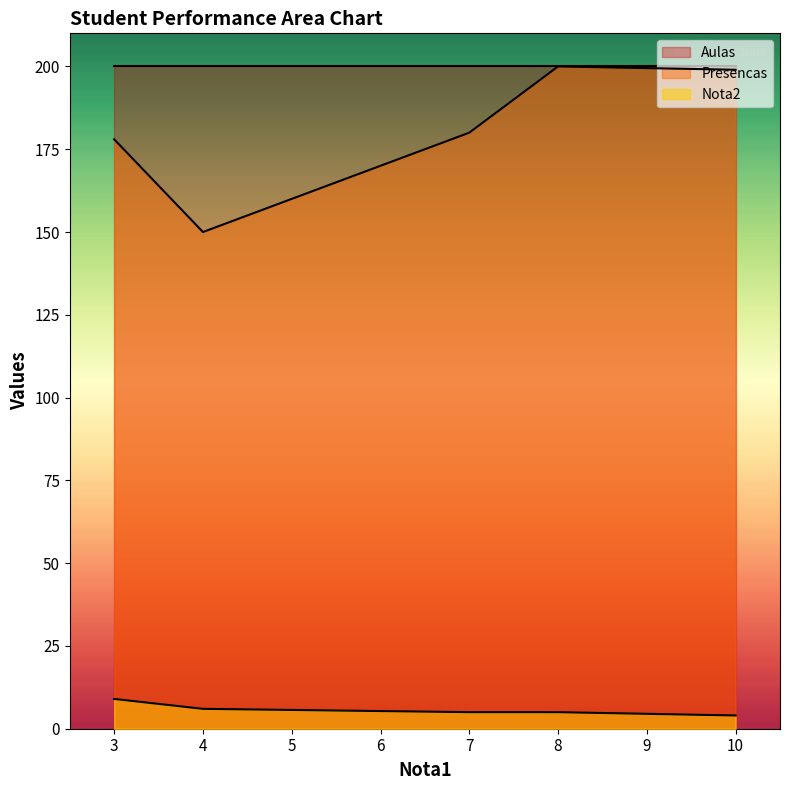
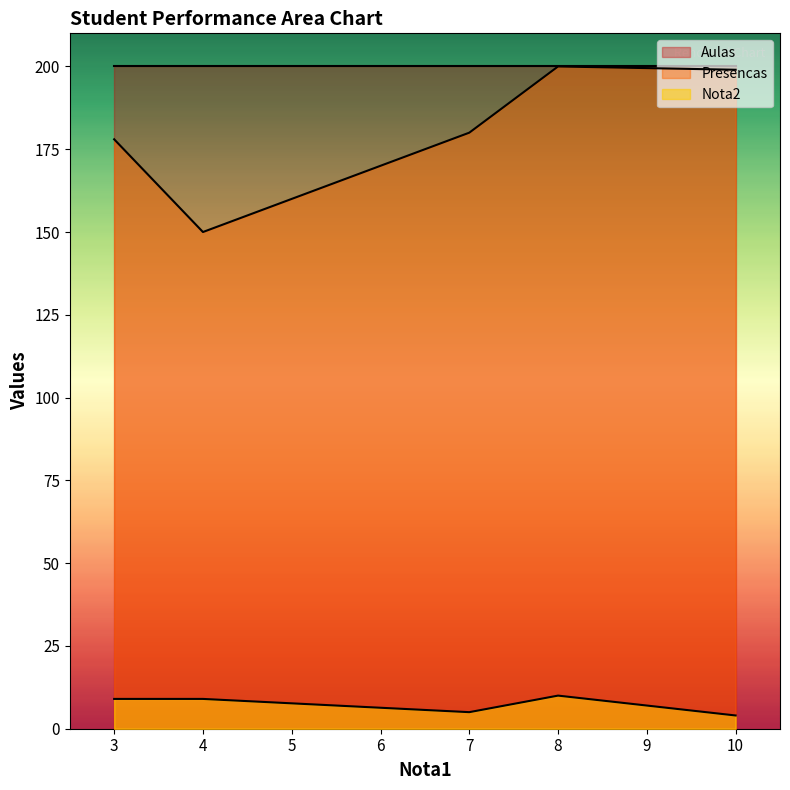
  {
    "Nota2": {
      "3": 9,
-     "4": 6,
+     "4": 9,
      "7": 5,
-     "8": 5,
+     "8": 10,
      "10": 4
    }
  }
